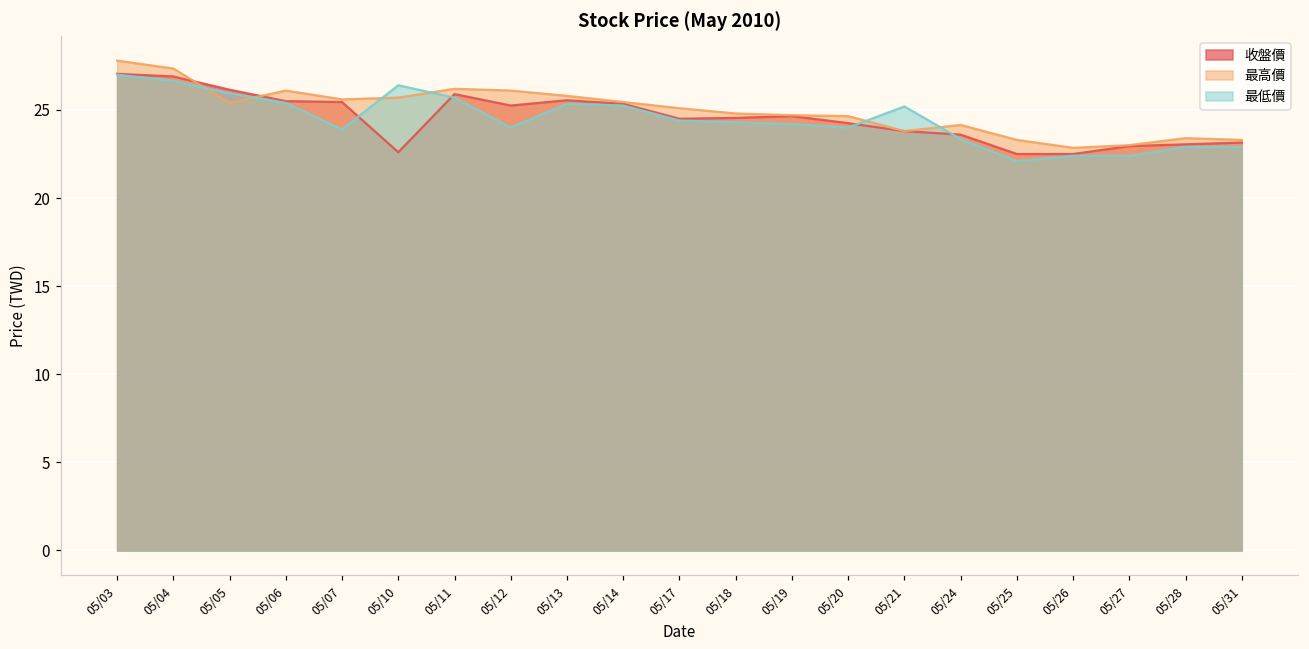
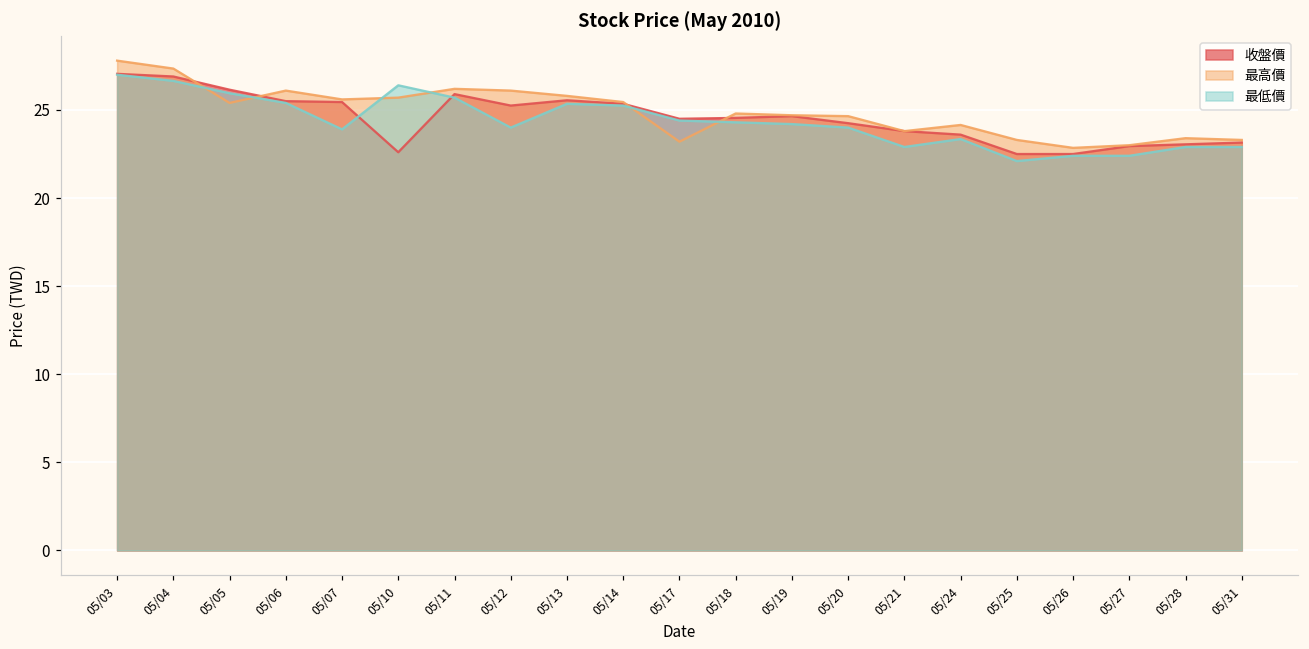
  {
    "收盤價": {
      "05/04": 26.9,
      "05/05": 26.2,
      "05/10": 22.6,
      "05/11": 25.9,
      "05/12": 25.3,
      "05/13": 25.6,
      "05/18": 24.6,
      "05/20": 24.3,
      "05/24": 23.6,
      "05/25": 22.5
    },
    "最高價": {
      "05/03": 27.8,
      "05/04": 27.4,
      "05/05": 25.4,
      "05/06": 26.1,
      "05/10": 25.7,
      "05/11": 26.2,
      "05/12": 26.1,
      "05/13": 25.8,
-     "05/17": 25.1,
+     "05/17": 23.2,
      "05/18": 24.8,
      "05/20": 24.7,
      "05/24": 24.2,
      "05/25": 23.3,
      "05/26": 22.9,
      "05/28": 23.4
    },
    "最低價": {
      "05/04": 26.7,
      "05/05": 26.0,
      "05/07": 23.9,
      "05/10": 26.4,
      "05/11": 25.7,
      "05/12": 24.0,
      "05/13": 25.4,
      "05/18": 24.3,
      "05/19": 24.2,
      "05/20": 24.0,
-     "05/21": 25.2,
+     "05/21": 22.9,
      "05/24": 23.4,
      "05/25": 22.1,
      "05/27": 22.4,
      "05/31": 22.9
    }
  }
